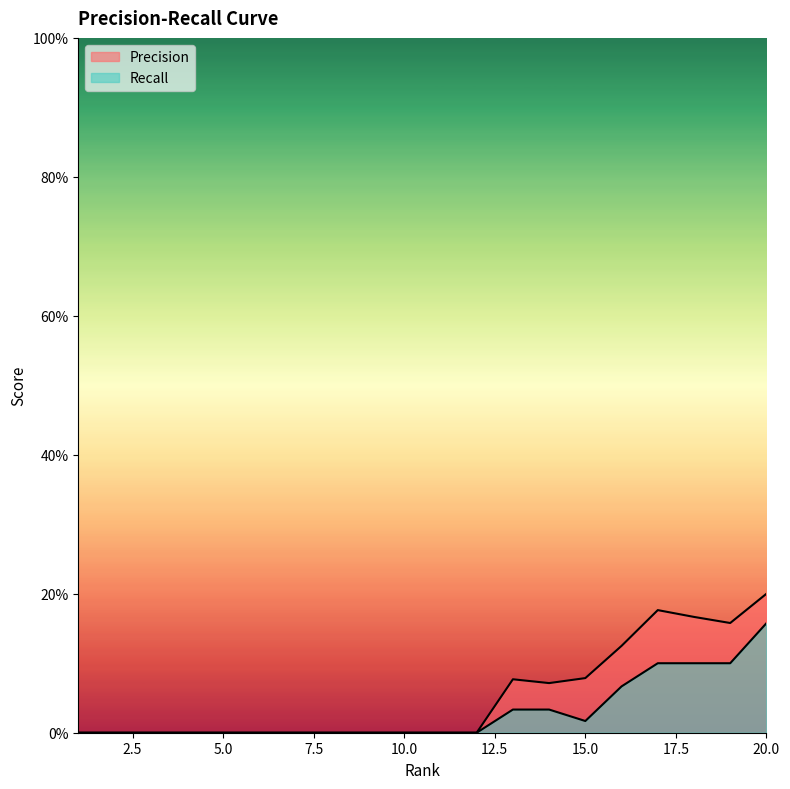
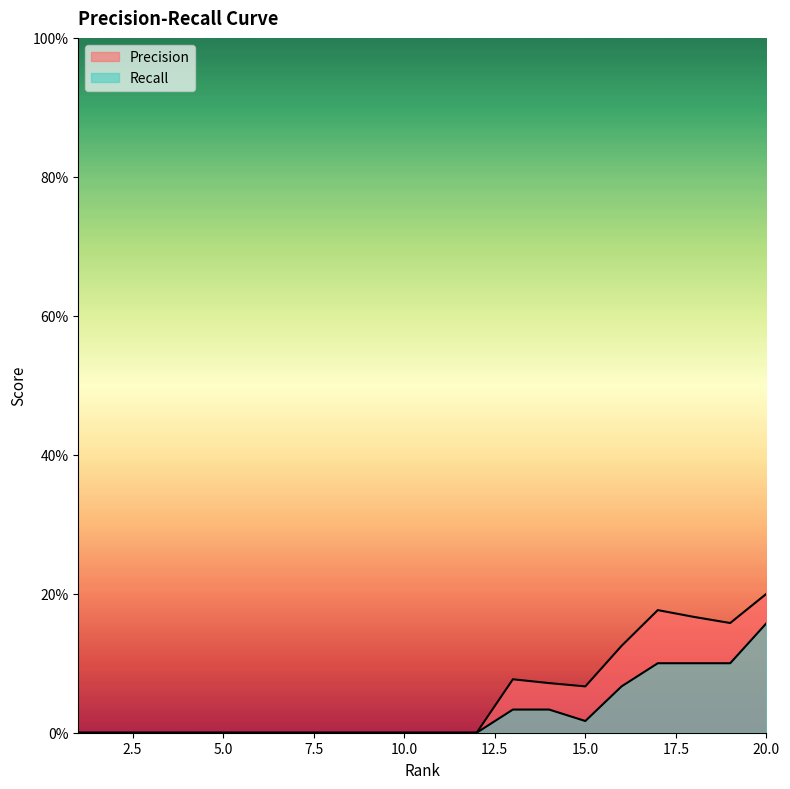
  {
    "Precision": {
-     "15.0": "8%",
+     "15.0": "7%",
      "20.0": "20%"
    },
    "Recall": {
      "15.0": "2%",
      "20.0": "16%"
    }
  }
